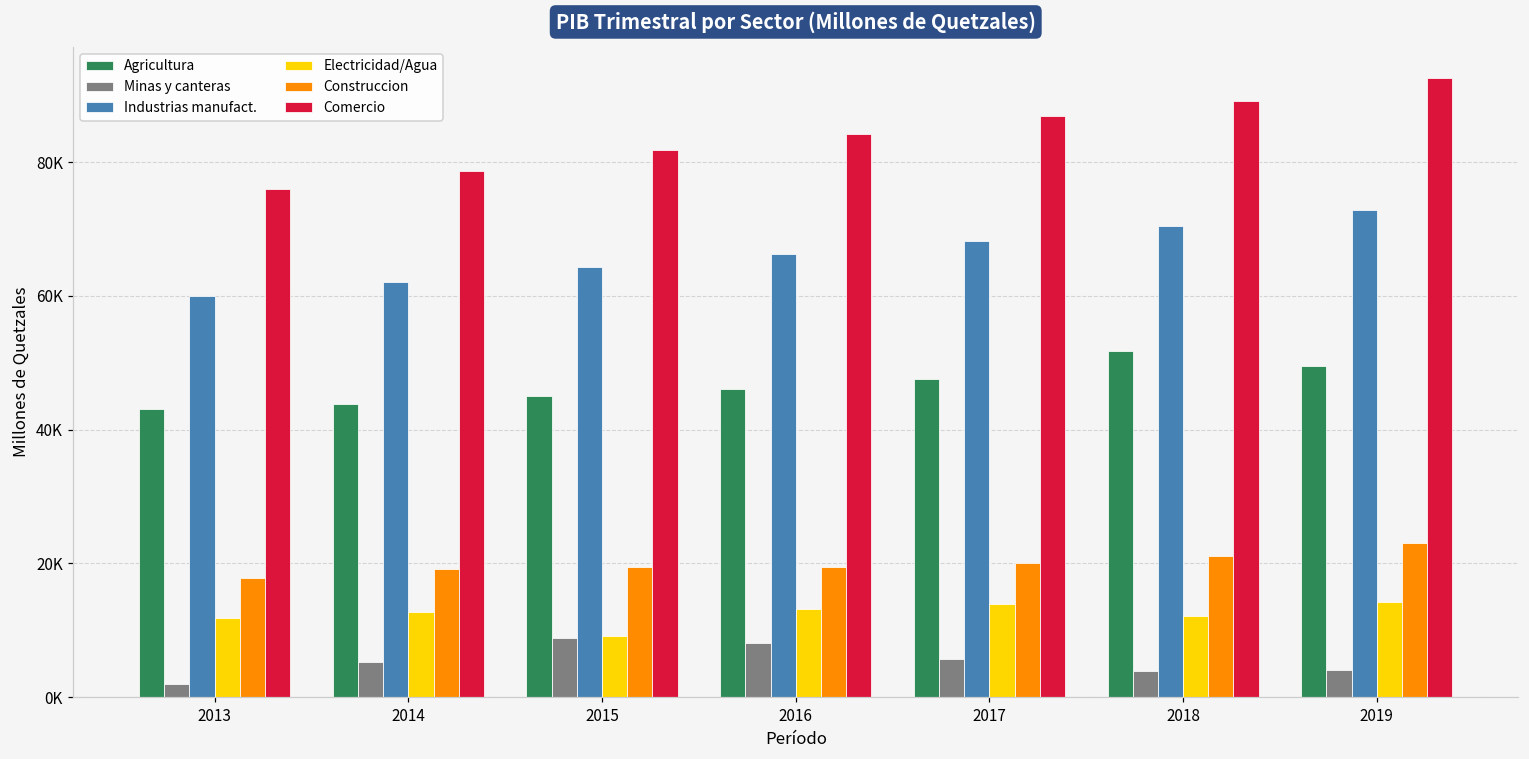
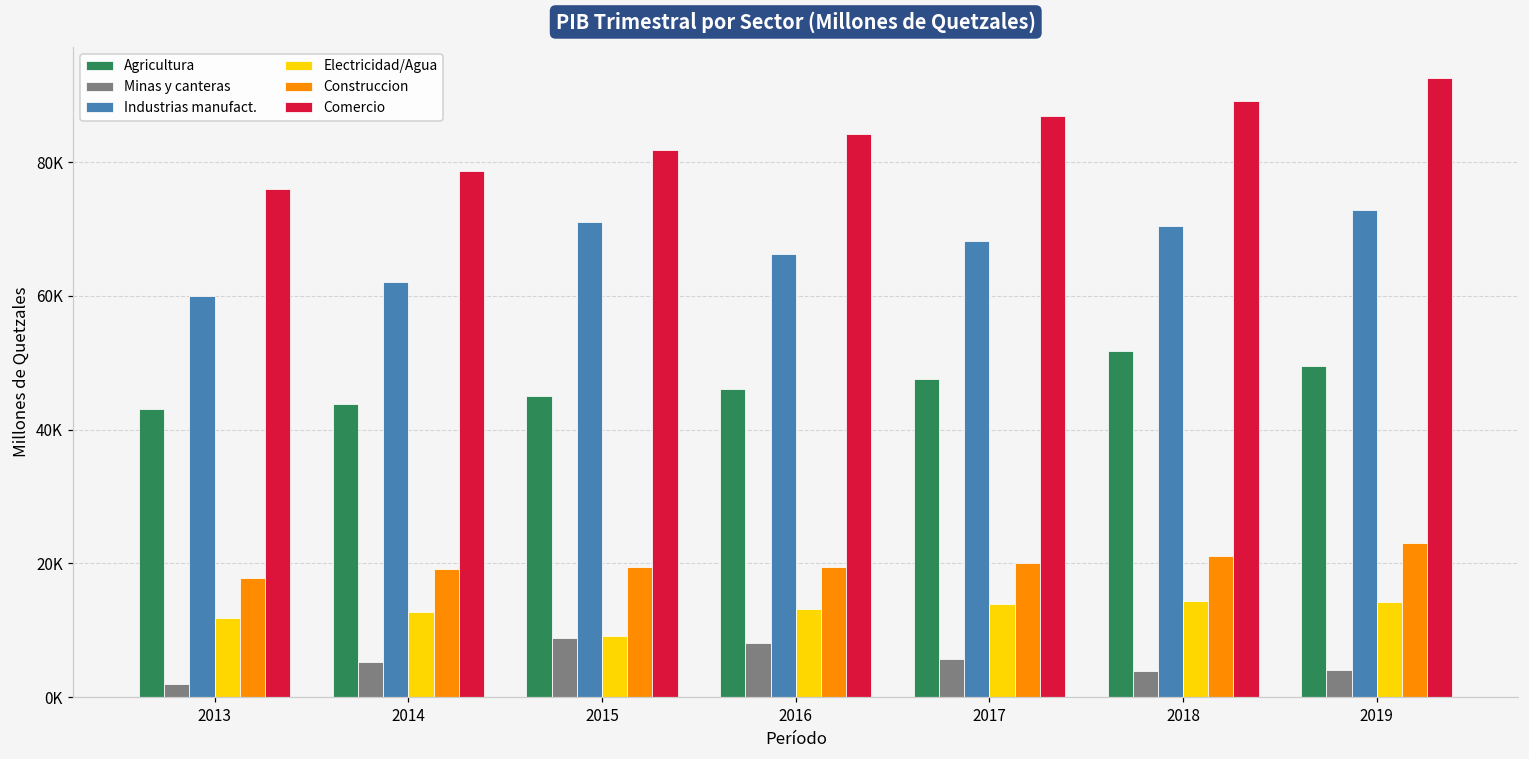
  {
    "Agricultura": {
      "2013": 43000,
      "2014": 44000,
      "2015": 45000,
      "2016": 46000,
      "2017": 48000,
      "2018": 52000,
      "2019": 50000
    },
    "Minas y canteras": {
      "2013": 2000,
      "2014": 5000,
      "2015": 9000,
      "2016": 8000,
      "2017": 6000,
      "2018": 4000,
      "2019": 4000
    },
    "Industrias manufact.": {
      "2013": 60000,
      "2014": 62000,
-     "2015": 64000,
+     "2015": 71000,
      "2016": 66000,
      "2017": 68000,
      "2018": 70000,
      "2019": 73000
    },
    "Electricidad/Agua": {
      "2013": 12000,
      "2014": 13000,
      "2015": 9000,
      "2016": 13000,
      "2017": 14000,
-     "2018": 12000,
+     "2018": 14000,
      "2019": 14000
    },
    "Construccion": {
      "2013": 18000,
      "2014": 19000,
      "2015": 19000,
      "2016": 19000,
      "2017": 20000,
      "2018": 21000,
      "2019": 23000
    },
    "Comercio": {
      "2013": 76000,
      "2014": 79000,
      "2015": 82000,
      "2016": 84000,
      "2017": 87000,
      "2018": 89000,
      "2019": 93000
    }
  }
